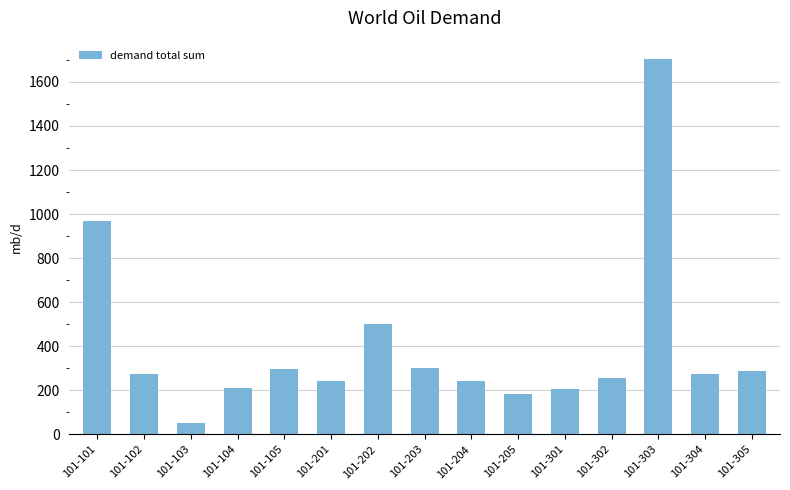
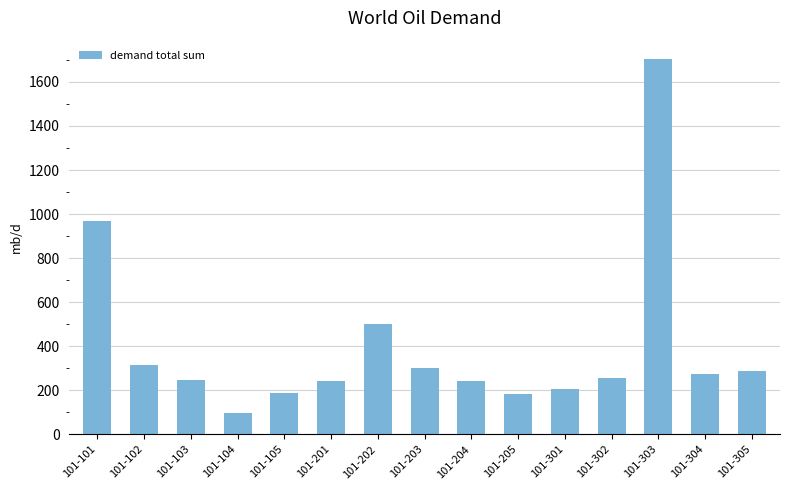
  {
    "101-101": 970,
-   "101-102": 270,
-   "101-103": 50,
-   "101-104": 210,
-   "101-105": 300,
+   "101-102": 310,
+   "101-103": 240,
+   "101-104": 100,
+   "101-105": 190,
    "101-201": 240,
    "101-202": 500,
    "101-203": 300,
    "101-204": 240,
    "101-205": 180,
    "101-301": 210,
    "101-302": 250,
    "101-303": 1700,
    "101-304": 270,
    "101-305": 290
  }
